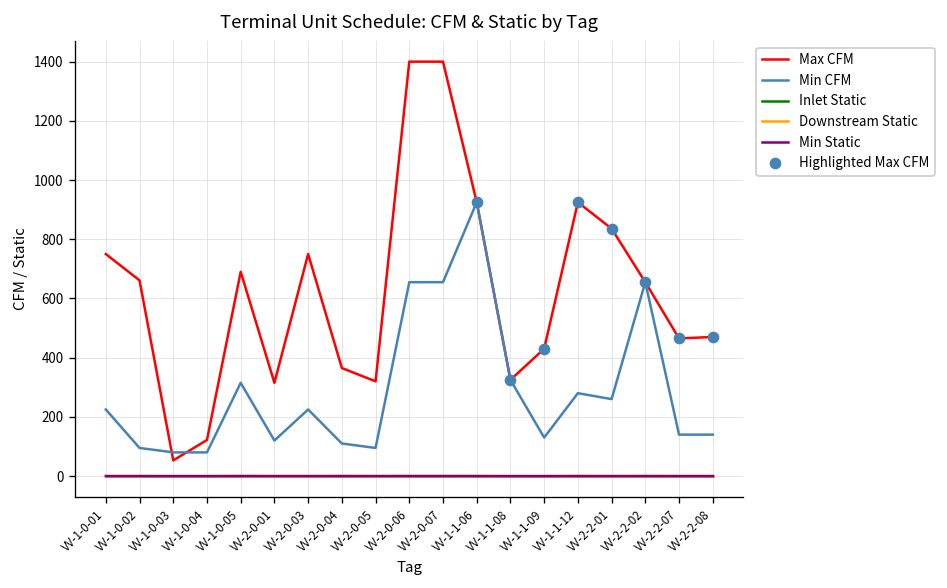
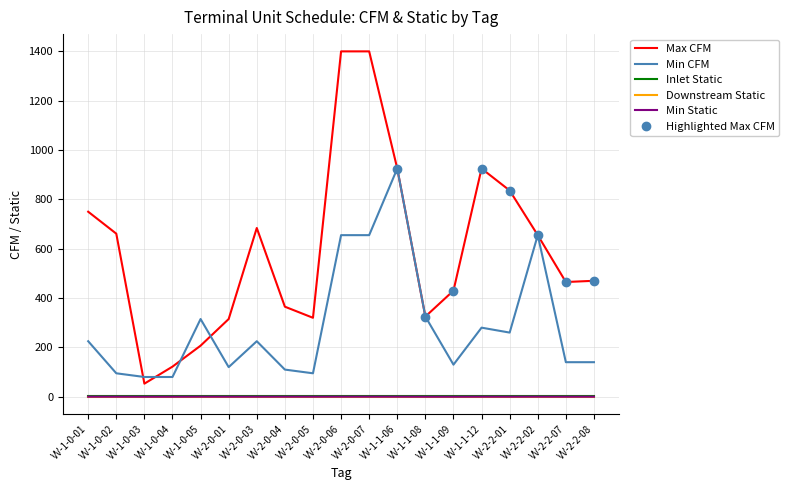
  {
    "Max CFM": {
      "VV-1-0-01": 750,
      "VV-1-0-02": 660,
      "VV-1-0-03": 50,
      "VV-1-0-04": 120,
-     "VV-1-0-05": 690,
+     "VV-1-0-05": 210,
      "VV-2-0-01": 320,
-     "VV-2-0-03": 750,
+     "VV-2-0-03": 680,
      "VV-2-0-04": 370,
      "VV-2-0-05": 320,
      "VV-2-0-06": 1400,
      "VV-2-0-07": 1400
    }
  }
